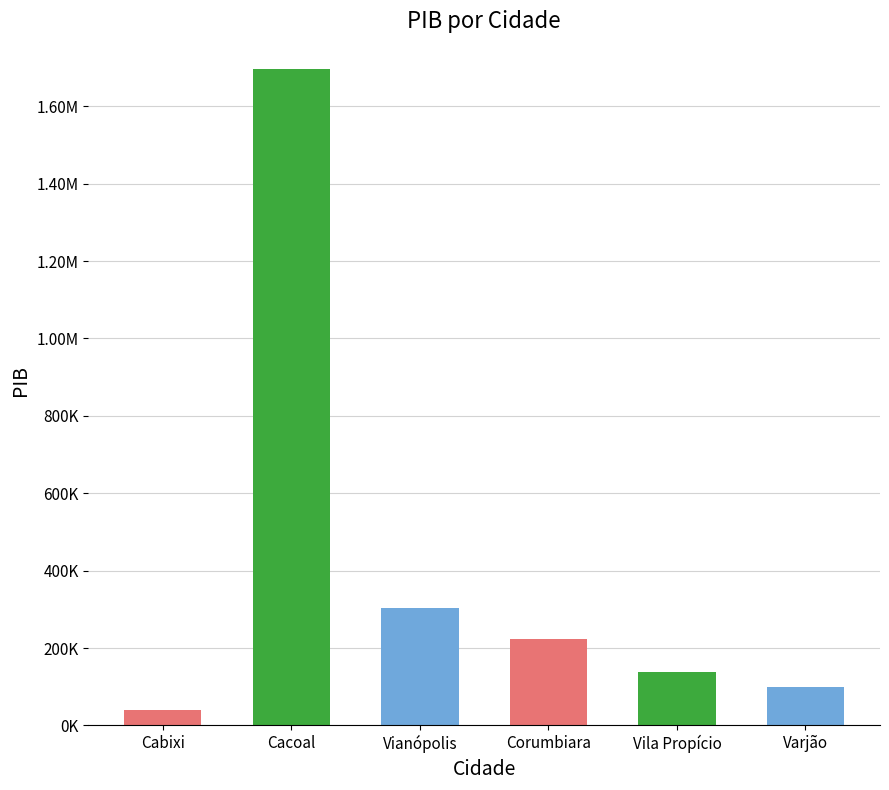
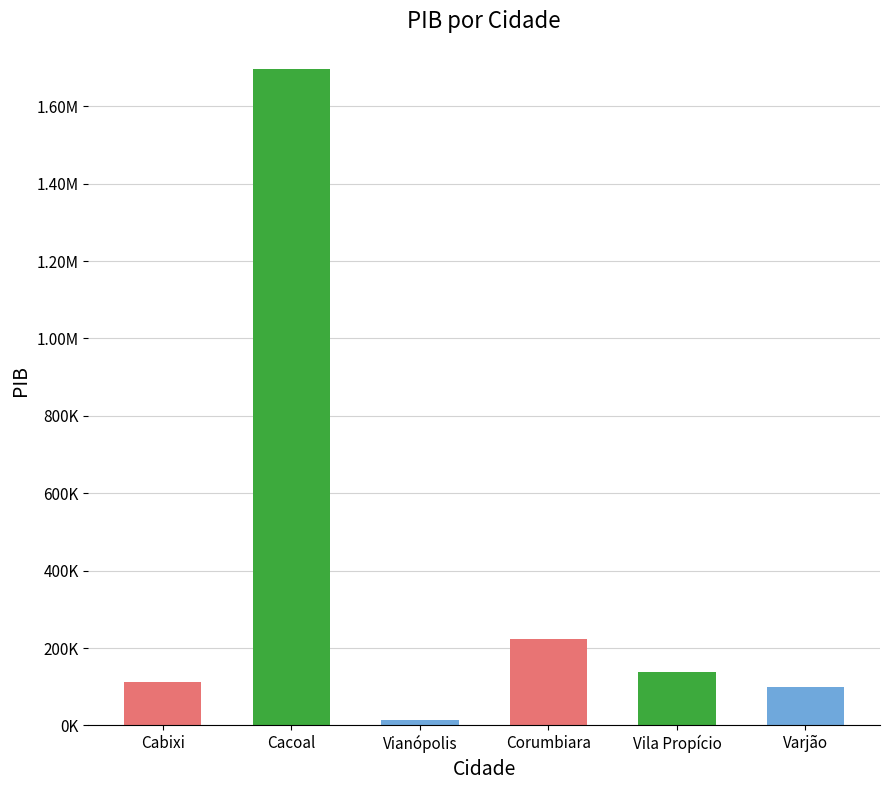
  {
-   "Cabixi": 40000,
+   "Cabixi": 110000,
    "Cacoal": 1700000,
-   "Vianópolis": 300000,
+   "Vianópolis": 10000,
    "Corumbiara": 220000,
    "Vila Propício": 140000,
    "Varjão": 100000
  }
